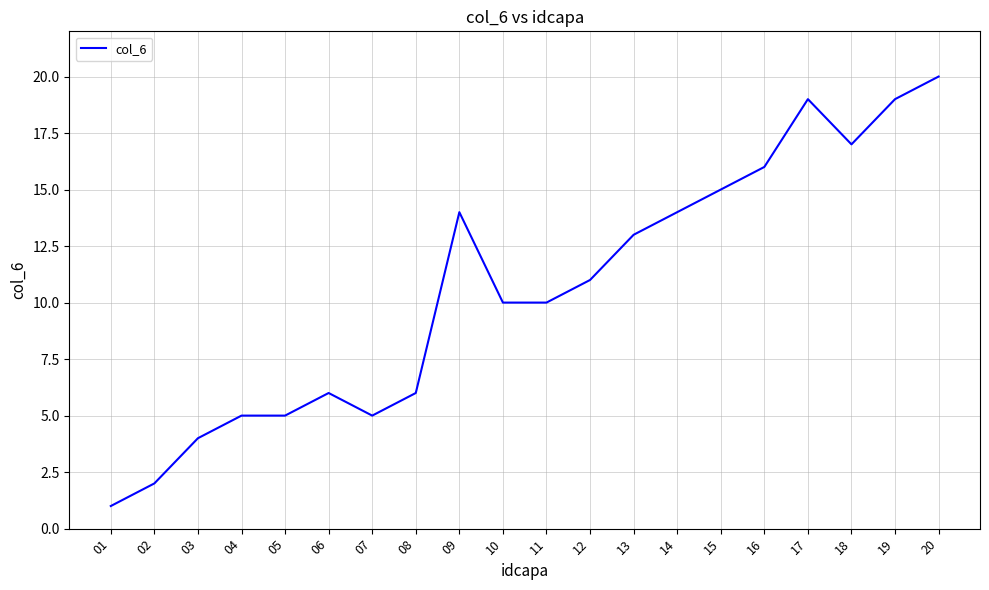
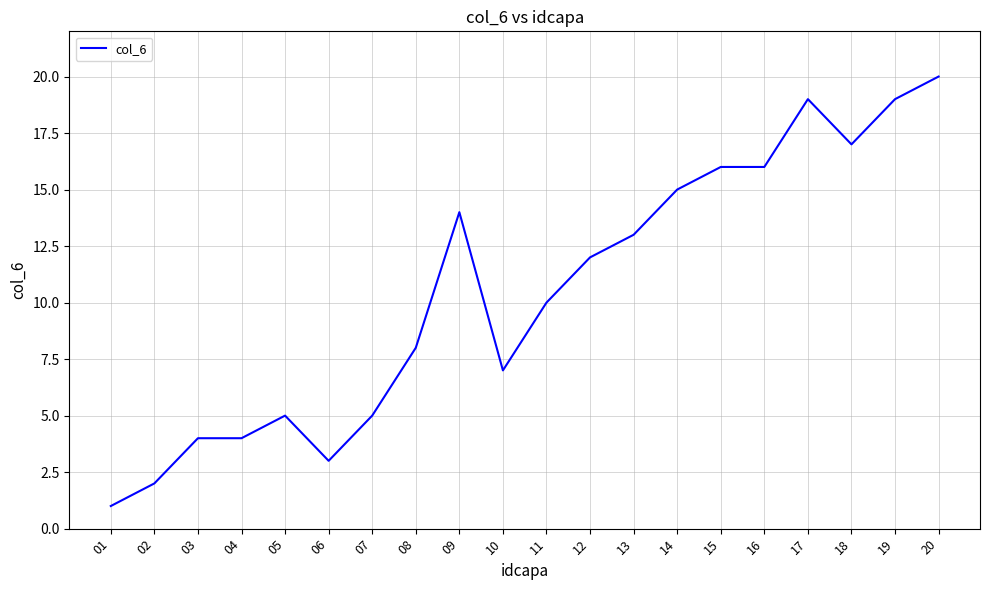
  {
    "01": 1,
    "02": 2,
    "03": 4,
-   "04": 5,
+   "04": 4,
    "05": 5,
-   "06": 6,
+   "06": 3,
    "07": 5,
-   "08": 6,
+   "08": 8,
    "09": 14,
-   "10": 10,
+   "10": 7,
    "11": 10,
-   "12": 11,
+   "12": 12,
    "13": 13,
-   "14": 14,
-   "15": 15,
+   "14": 15,
+   "15": 16,
    "16": 16,
    "17": 19,
    "18": 17,
    "19": 19,
    "20": 20
  }
